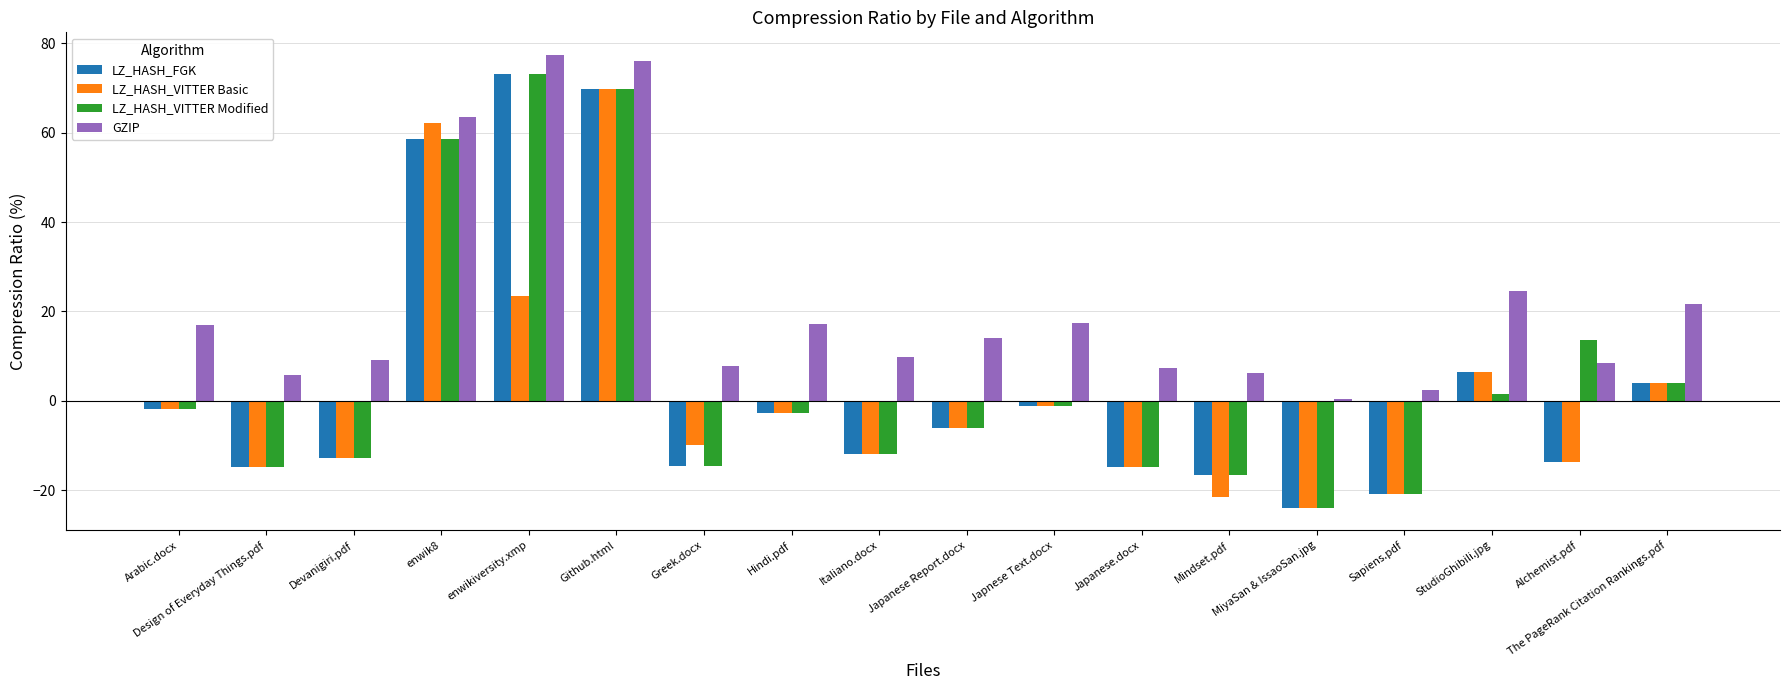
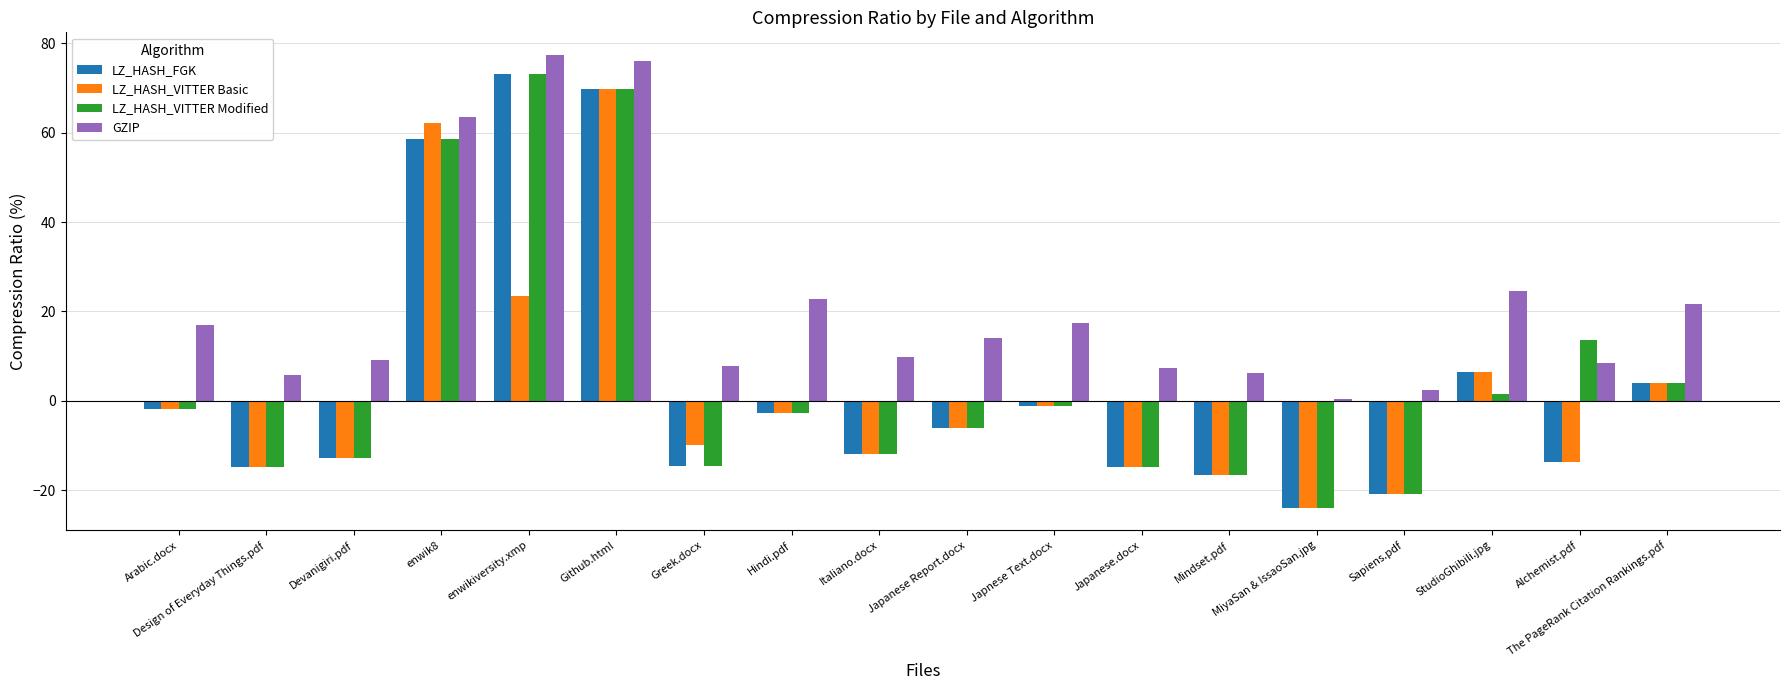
  {
    "LZ_HASH_FGK": {
      "Arabic.docx": -2,
      "Design of Everyday Things.pdf": -15,
      "Devanigiri.pdf": -13,
      "enwik8": 59,
      "enwikiversity.xmp": 73,
      "Github.html": 70,
      "Greek.docx": -15,
      "Hindi.pdf": -3,
      "Italiano.docx": -12,
      "Japanese Report.docx": -6,
      "Japnese Text.docx": -1,
      "Japanese.docx": -15,
      "Mindset.pdf": -17,
      "MiyaSan & IssaoSan.jpg": -24,
      "Sapiens.pdf": -21,
      "StudioGhibili.jpg": 7,
      "Alchemist.pdf": -14,
      "The PageRank Citation Rankings.pdf": 4
    },
    "LZ_HASH_VITTER Basic": {
      "Arabic.docx": -2,
      "Design of Everyday Things.pdf": -15,
      "Devanigiri.pdf": -13,
      "enwik8": 62,
      "enwikiversity.xmp": 23,
      "Github.html": 70,
      "Greek.docx": -10,
      "Hindi.pdf": -3,
      "Italiano.docx": -12,
      "Japanese Report.docx": -6,
      "Japnese Text.docx": -1,
      "Japanese.docx": -15,
-     "Mindset.pdf": -22,
+     "Mindset.pdf": -17,
      "MiyaSan & IssaoSan.jpg": -24,
      "Sapiens.pdf": -21,
      "StudioGhibili.jpg": 7,
      "Alchemist.pdf": -14,
      "The PageRank Citation Rankings.pdf": 4
    },
    "LZ_HASH_VITTER Modified": {
      "Arabic.docx": -2,
      "Design of Everyday Things.pdf": -15,
      "Devanigiri.pdf": -13,
      "enwik8": 59,
      "enwikiversity.xmp": 73,
      "Github.html": 70,
      "Greek.docx": -15,
      "Hindi.pdf": -3,
      "Italiano.docx": -12,
      "Japanese Report.docx": -6,
      "Japnese Text.docx": -1,
      "Japanese.docx": -15,
      "Mindset.pdf": -17,
      "MiyaSan & IssaoSan.jpg": -24,
      "Sapiens.pdf": -21,
      "StudioGhibili.jpg": 1,
      "Alchemist.pdf": 14,
      "The PageRank Citation Rankings.pdf": 4
    },
    "GZIP": {
      "Arabic.docx": 17,
      "Design of Everyday Things.pdf": 6,
      "Devanigiri.pdf": 9,
      "enwik8": 63,
      "enwikiversity.xmp": 77,
      "Github.html": 76,
      "Greek.docx": 8,
-     "Hindi.pdf": 17,
+     "Hindi.pdf": 23,
      "Italiano.docx": 10,
      "Japanese Report.docx": 14,
      "Japnese Text.docx": 18,
      "Japanese.docx": 7,
      "Mindset.pdf": 6,
      "Sapiens.pdf": 2,
      "StudioGhibili.jpg": 25,
      "Alchemist.pdf": 8,
      "The PageRank Citation Rankings.pdf": 22
    }
  }
